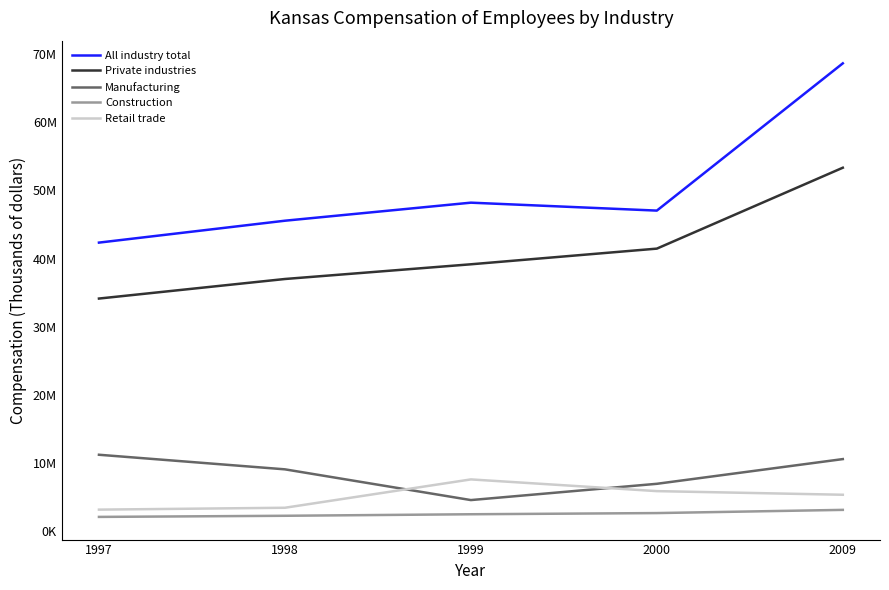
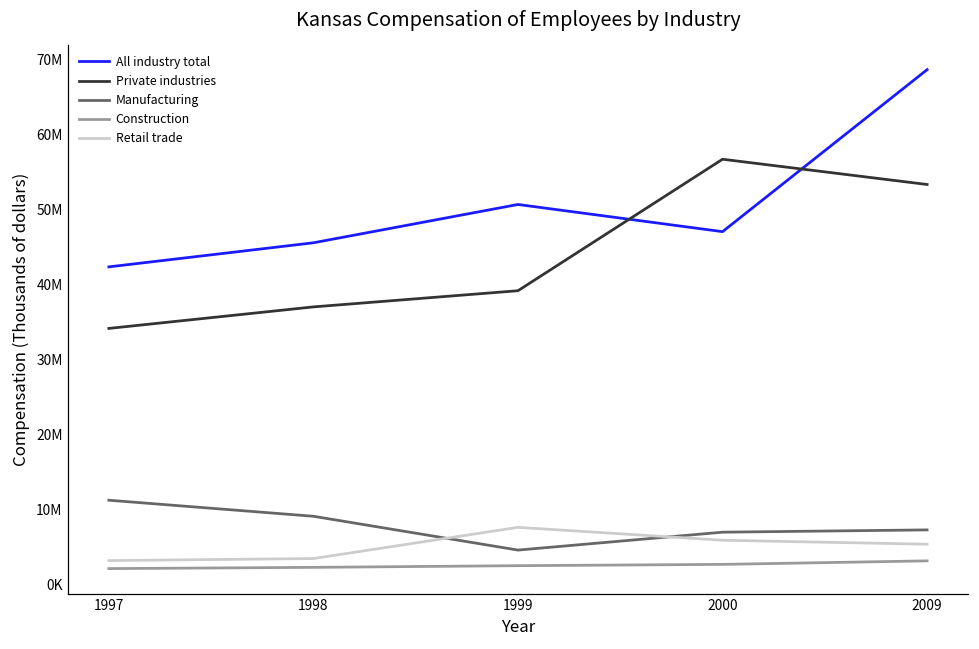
  {
    "All industry total": {
      "1997": 42000000,
      "1998": 46000000,
-     "1999": 48000000,
+     "1999": 51000000,
      "2000": 47000000,
      "2009": 69000000
    },
    "Private industries": {
      "1997": 34000000,
      "1998": 37000000,
      "1999": 39000000,
-     "2000": 41000000,
+     "2000": 57000000,
      "2009": 53000000
    },
    "Manufacturing": {
      "1997": 11000000,
      "1998": 9000000,
      "1999": 5000000,
      "2000": 7000000,
-     "2009": 11000000
+     "2009": 7000000
    },
    "Construction": {
      "1997": 2000000,
      "1998": 2000000,
      "1999": 3000000,
      "2000": 3000000,
      "2009": 3000000
    },
    "Retail trade": {
      "1997": 3000000,
      "1998": 3000000,
      "1999": 8000000,
      "2000": 6000000,
      "2009": 5000000
    }
  }
